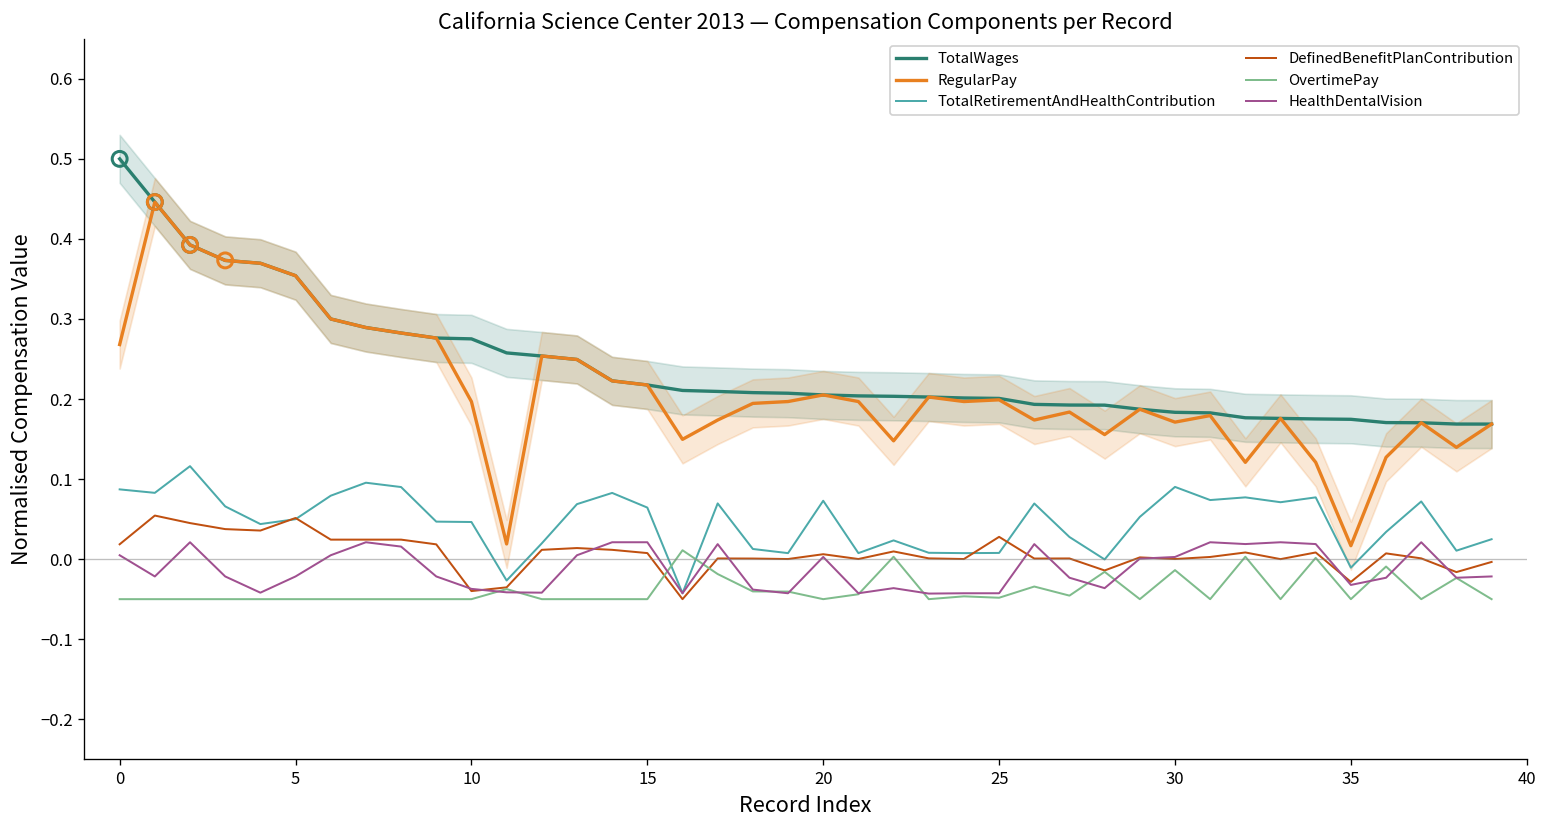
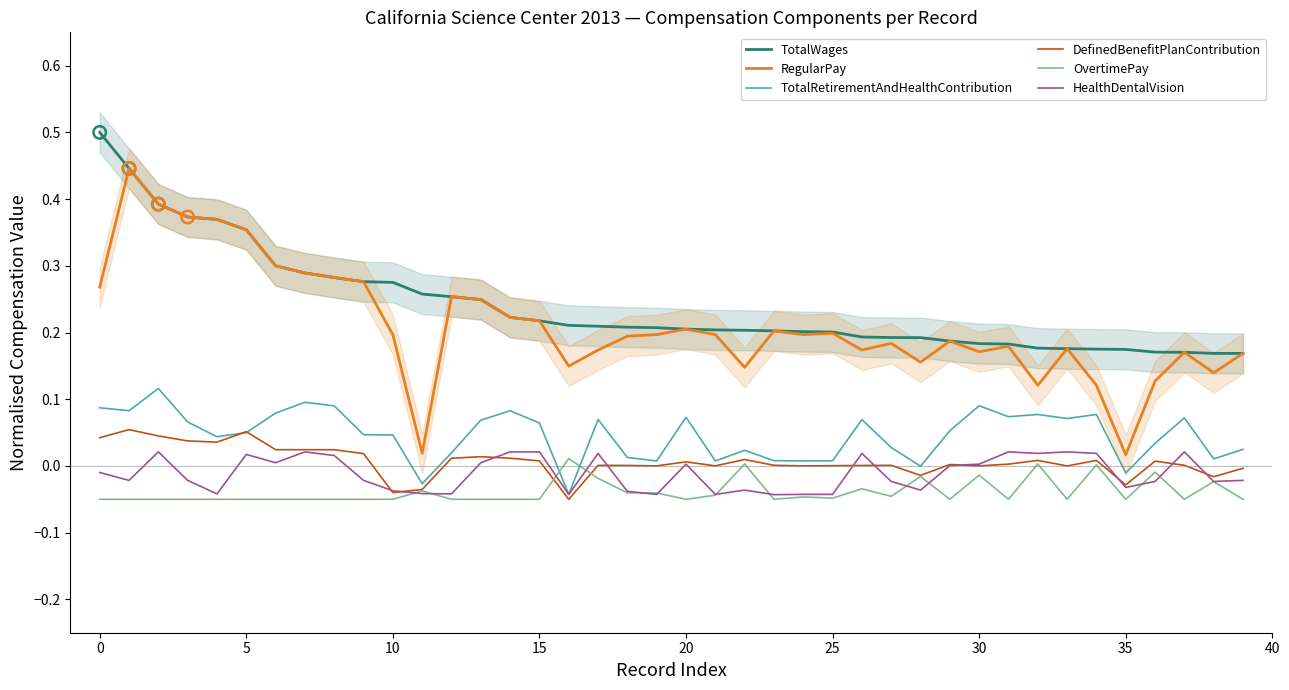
  {
    "TotalRetirementAndHealthContribution": {
      "0": 0.09,
      "10": 0.05,
      "15": 0.06,
      "20": 0.07,
      "25": 0.01,
      "30": 0.09,
      "35": -0.01
    },
    "DefinedBenefitPlanContribution": {
-     "0": 0.02,
+     "0": 0.04,
      "15": 0.01,
-     "25": 0.03
+     "25": 0.00
    },
    "OvertimePay": {
      "0": -0.05,
      "5": -0.05,
      "10": -0.05,
      "15": -0.05,
      "20": -0.05,
      "25": -0.05,
      "30": -0.01,
      "35": -0.05
    },
    "HealthDentalVision": {
-     "0": 0.00,
-     "5": -0.02,
+     "0": -0.01,
+     "5": 0.02,
      "15": 0.02,
      "25": -0.04
    }
  }
